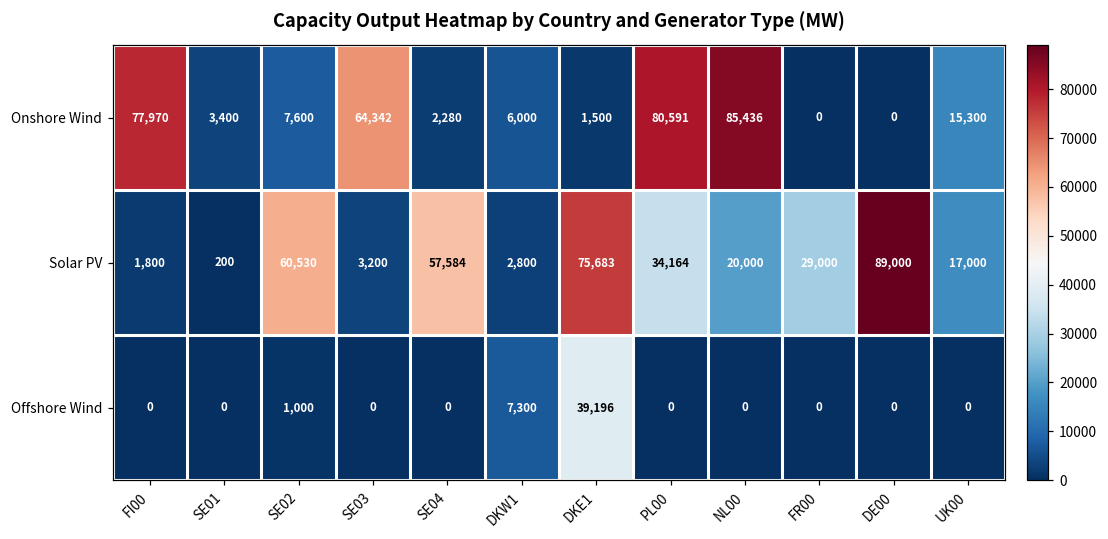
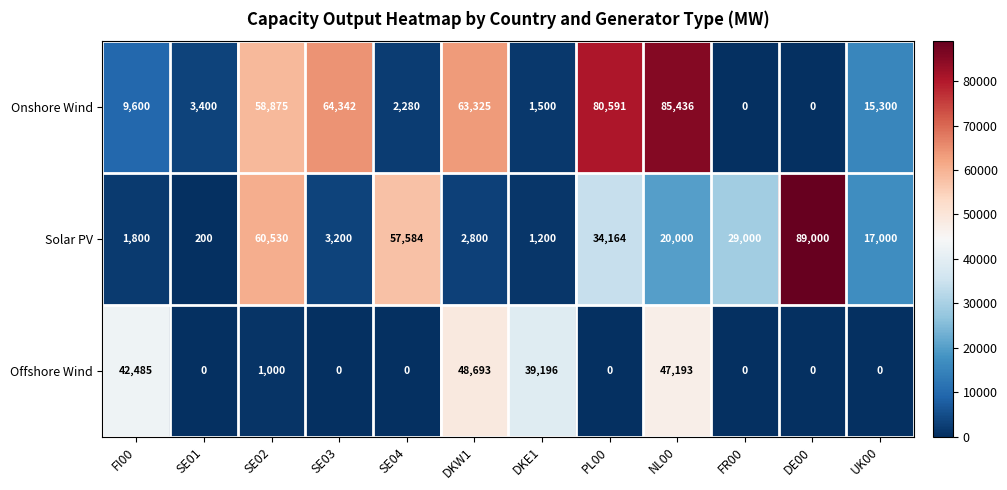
  {
    "Onshore Wind": {
-     "FI00": "77,970",
+     "FI00": "9,600",
      "SE01": "3,400",
-     "SE02": "7,600",
+     "SE02": "58,875",
      "SE03": "64,342",
      "SE04": "2,280",
-     "DKW1": "6,000",
+     "DKW1": "63,325",
      "DKE1": "1,500",
      "PL00": "80,591",
      "NL00": "85,436",
      "FR00": "0",
      "DE00": "0",
      "UK00": "15,300"
    },
    "Solar PV": {
      "FI00": "1,800",
      "SE01": "200",
      "SE02": "60,530",
      "SE03": "3,200",
      "SE04": "57,584",
      "DKW1": "2,800",
-     "DKE1": "75,683",
+     "DKE1": "1,200",
      "PL00": "34,164",
      "NL00": "20,000",
      "FR00": "29,000",
      "DE00": "89,000",
      "UK00": "17,000"
    },
    "Offshore Wind": {
-     "FI00": "0",
+     "FI00": "42,485",
      "SE01": "0",
      "SE02": "1,000",
      "SE03": "0",
      "SE04": "0",
-     "DKW1": "7,300",
+     "DKW1": "48,693",
      "DKE1": "39,196",
      "PL00": "0",
-     "NL00": "0",
+     "NL00": "47,193",
      "FR00": "0",
      "DE00": "0",
      "UK00": "0"
    }
  }
